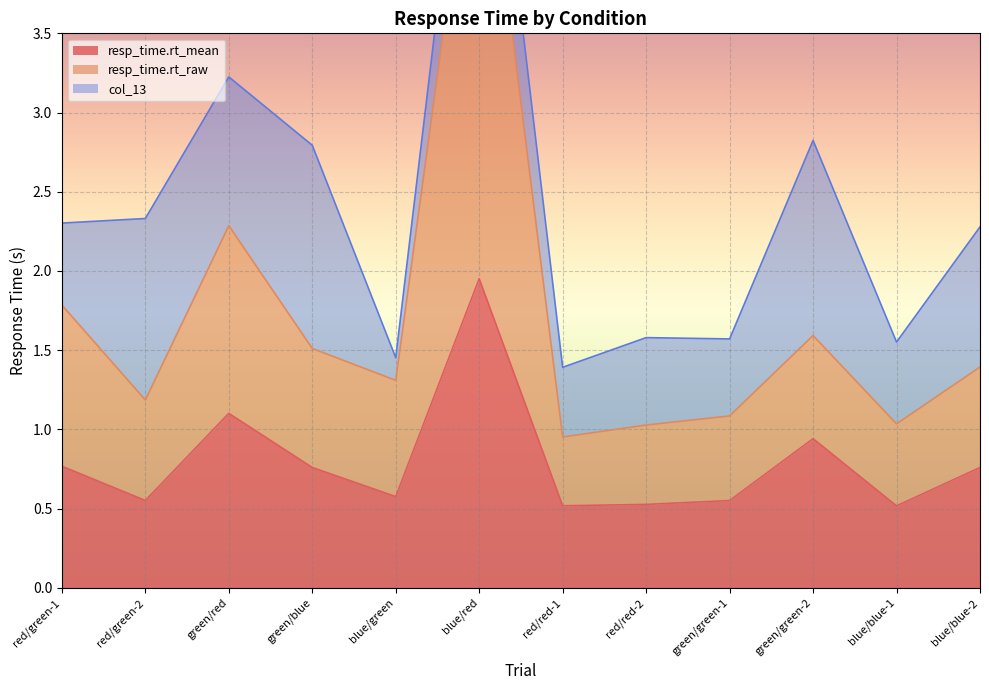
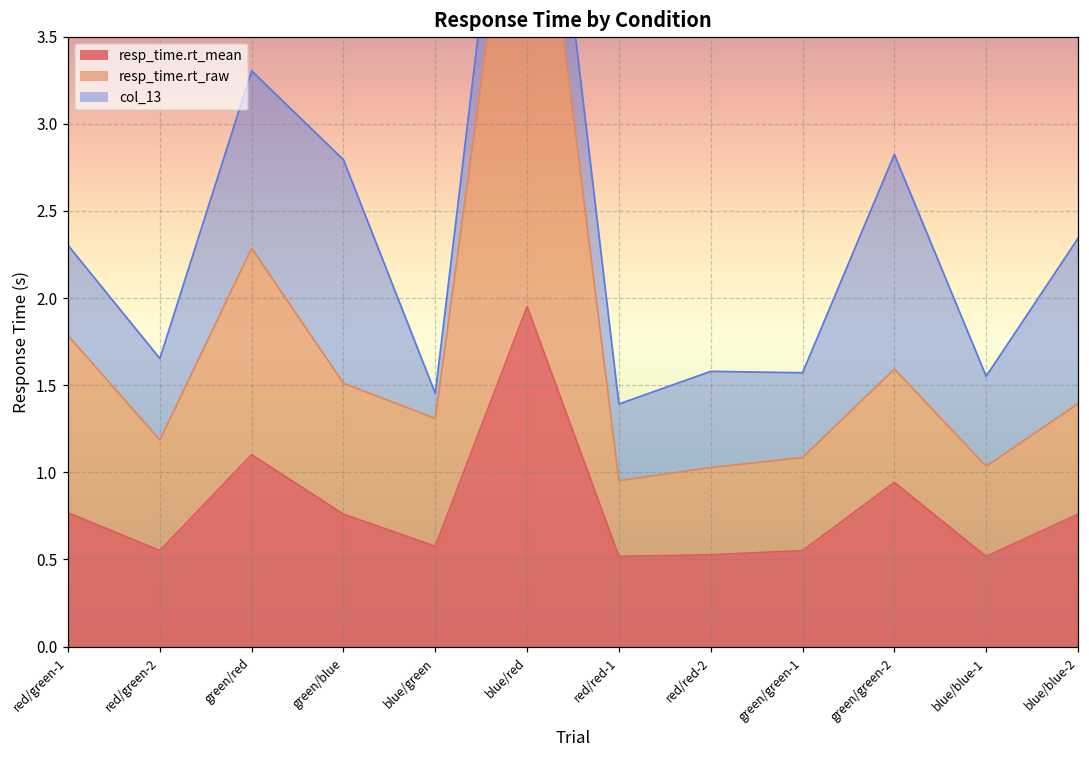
  {
    "col_13": {
      "red/green-1": 0.52,
-     "red/green-2": 1.15,
-     "green/red": 0.94,
+     "red/green-2": 0.47,
+     "green/red": 1.02,
      "green/blue": 1.28,
      "blue/green": 0.14,
      "red/red-1": 0.44,
      "red/red-2": 0.55,
      "green/green-1": 0.49,
      "green/green-2": 1.23,
      "blue/blue-1": 0.52,
-     "blue/blue-2": 0.88
+     "blue/blue-2": 0.95
    }
  }
